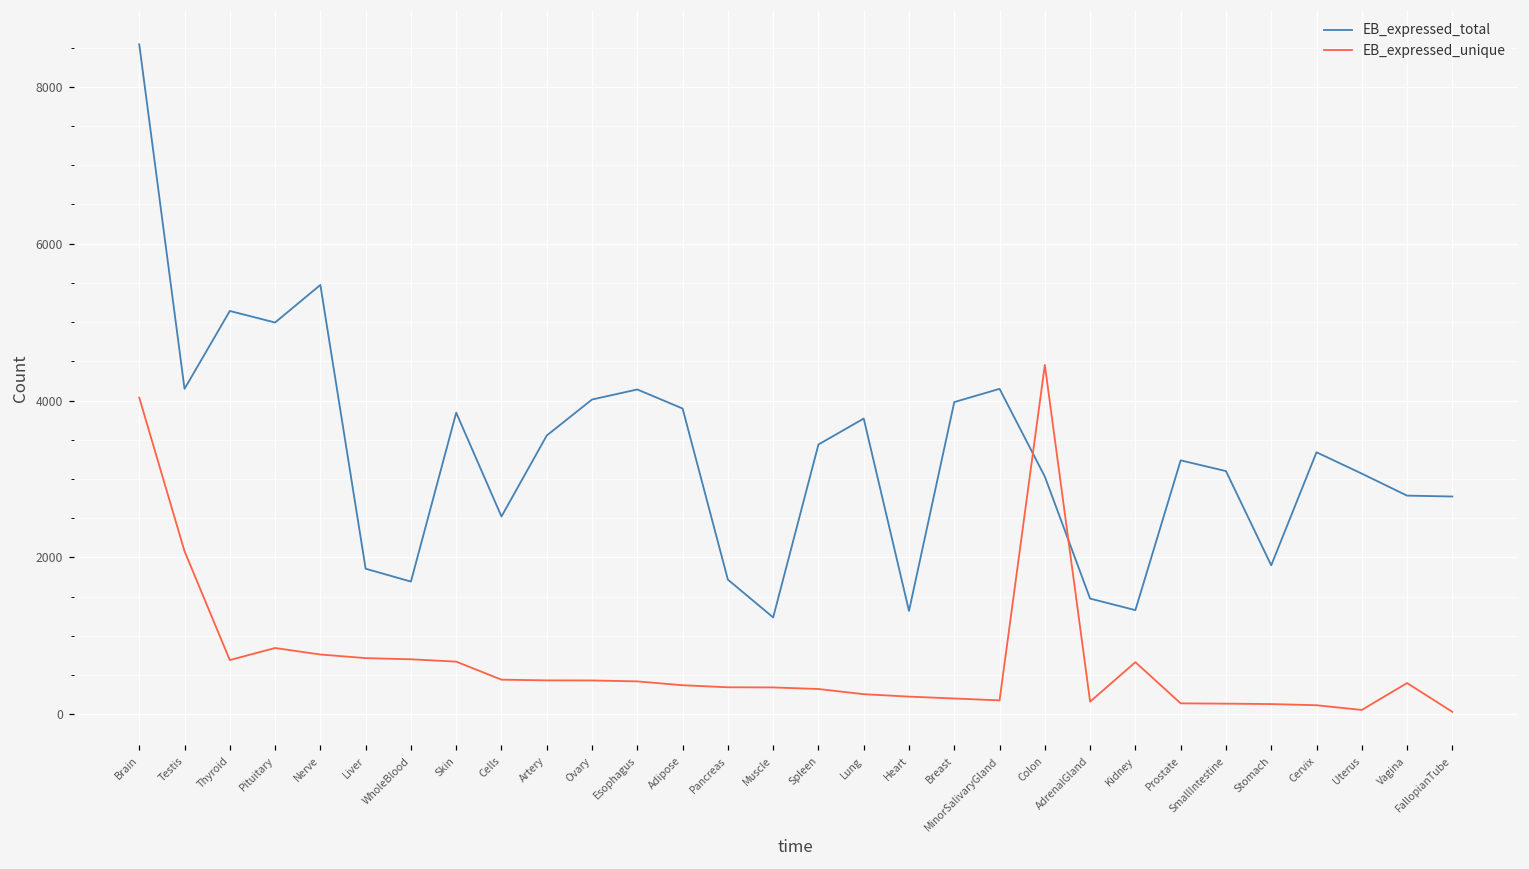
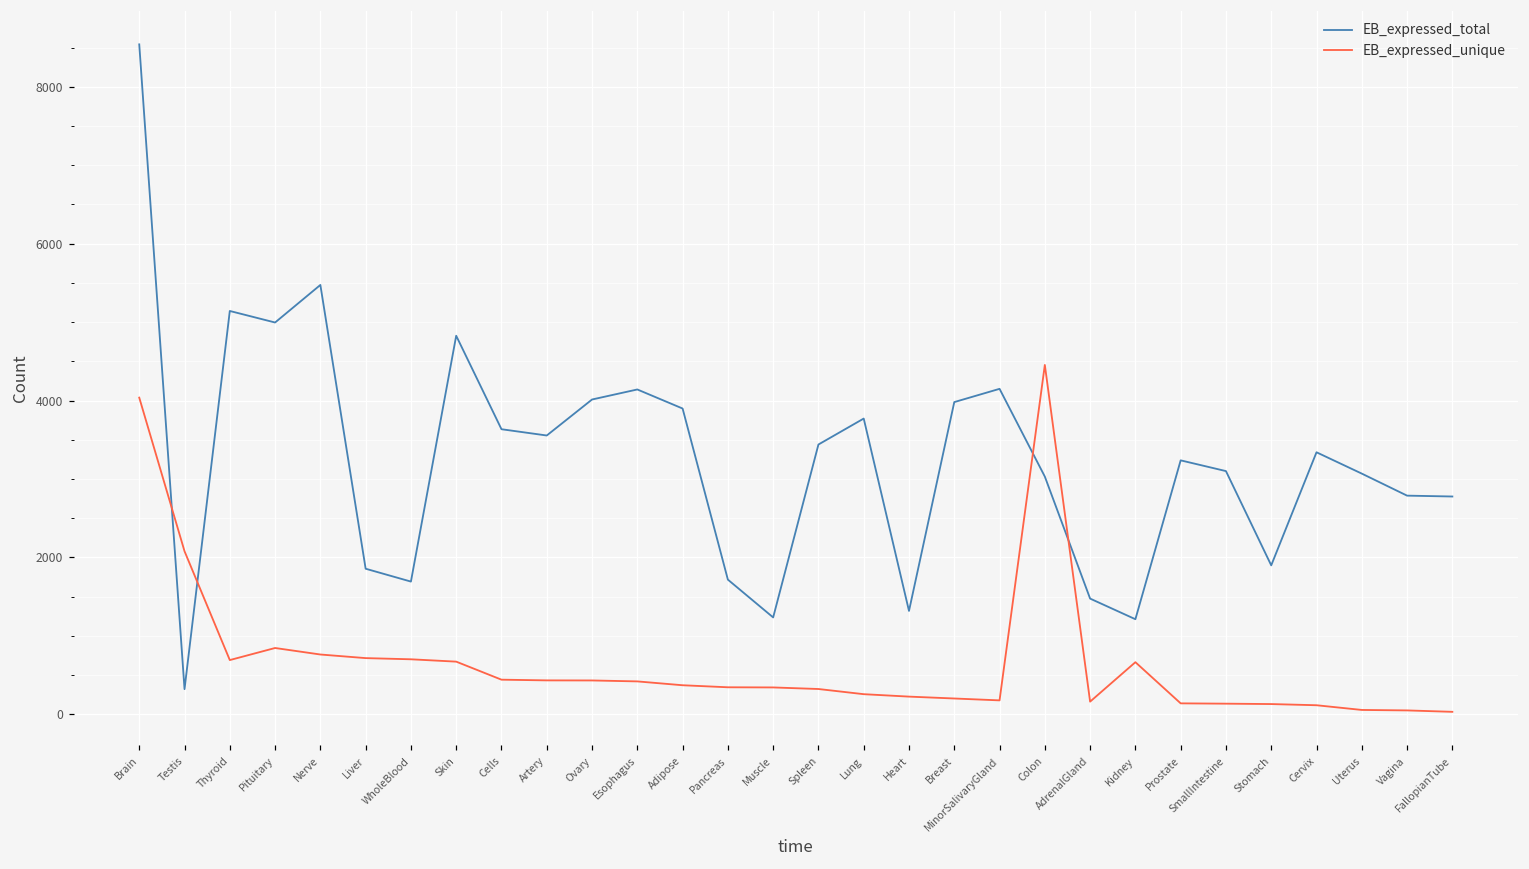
  {
    "EB_expressed_total": {
      "Brain": 8500,
-     "Testis": 4100,
+     "Testis": 300,
      "Thyroid": 5100,
      "Pituitary": 5000,
      "Nerve": 5500,
      "Liver": 1900,
      "WholeBlood": 1700,
-     "Skin": 3800,
-     "Cells": 2500,
+     "Skin": 4800,
+     "Cells": 3600,
      "Artery": 3600,
      "Ovary": 4000,
      "Esophagus": 4100,
      "Adipose": 3900,
      "Pancreas": 1700,
      "Muscle": 1200,
      "Spleen": 3400,
      "Lung": 3800,
      "Heart": 1300,
      "Breast": 4000,
      "MinorSalivaryGland": 4100,
      "Colon": 3000,
      "AdrenalGland": 1500,
-     "Kidney": 1300,
+     "Kidney": 1200,
      "Prostate": 3200,
      "SmallIntestine": 3100,
      "Stomach": 1900,
      "Cervix": 3300,
      "Uterus": 3100,
      "Vagina": 2800,
      "FallopianTube": 2800
    },
    "EB_expressed_unique": {
      "Brain": 4000,
      "Testis": 2100,
      "Thyroid": 700,
      "Pituitary": 800,
      "Nerve": 800,
      "Liver": 700,
      "WholeBlood": 700,
      "Skin": 700,
      "Cells": 400,
      "Artery": 400,
      "Ovary": 400,
      "Esophagus": 400,
      "Adipose": 400,
      "Pancreas": 300,
      "Muscle": 300,
      "Spleen": 300,
      "Lung": 300,
      "Heart": 200,
      "Breast": 200,
      "MinorSalivaryGland": 200,
      "Colon": 4500,
      "AdrenalGland": 200,
      "Kidney": 700,
      "Prostate": 100,
      "SmallIntestine": 100,
      "Stomach": 100,
      "Cervix": 100,
      "Uterus": 100,
-     "Vagina": 400,
+     "Vagina": 0,
      "FallopianTube": 0
    }
  }
